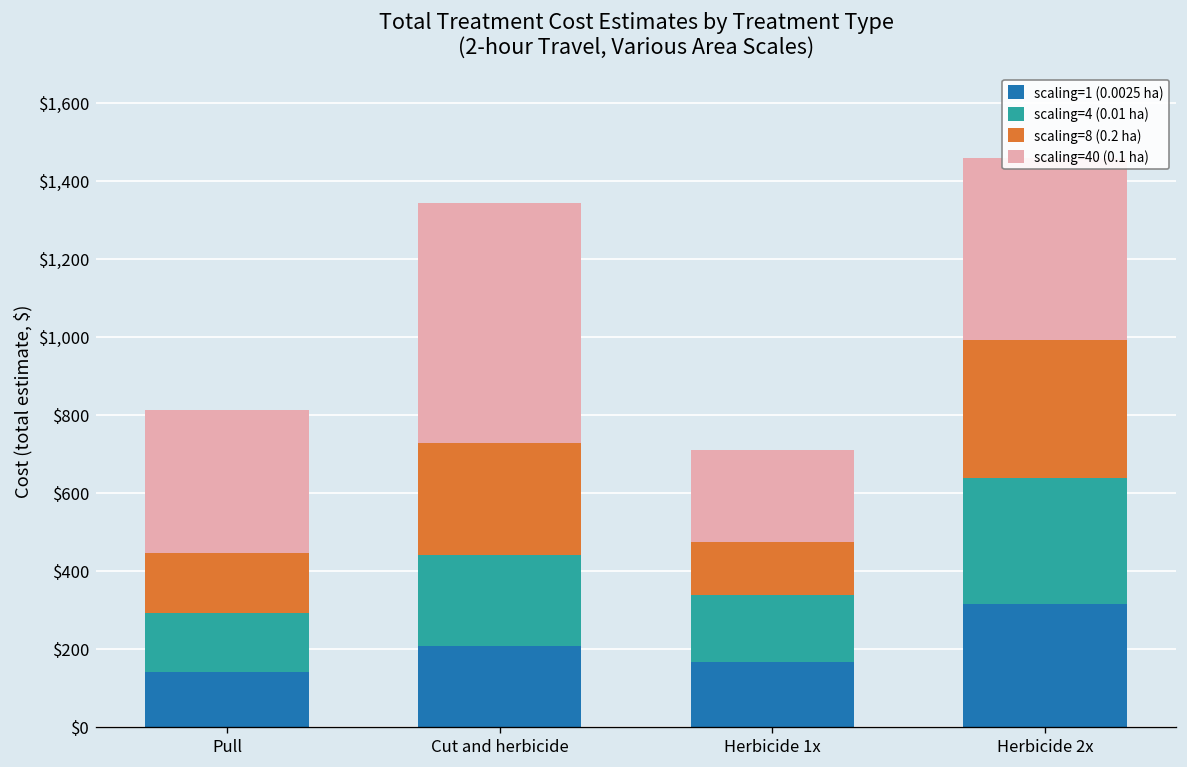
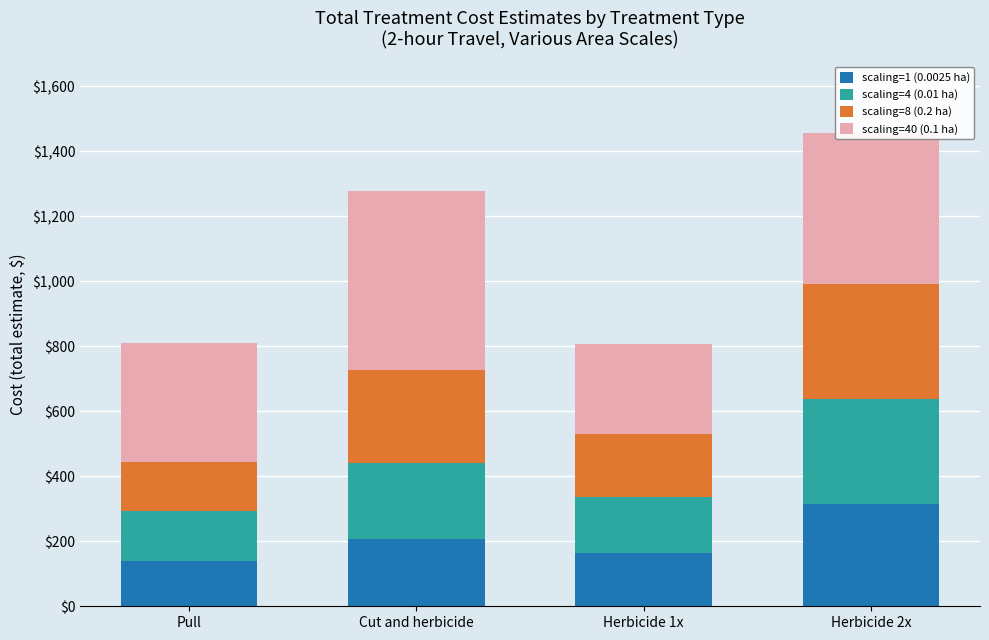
  {
    "scaling=8 (0.2 ha)": {
      "Pull": "$150",
      "Cut and herbicide": "$290",
-     "Herbicide 1x": "$140",
+     "Herbicide 1x": "$190",
      "Herbicide 2x": "$350"
    },
    "scaling=40 (0.1 ha)": {
      "Pull": "$370",
-     "Cut and herbicide": "$610",
-     "Herbicide 1x": "$240"
+     "Cut and herbicide": "$550",
+     "Herbicide 1x": "$280"
    }
  }
